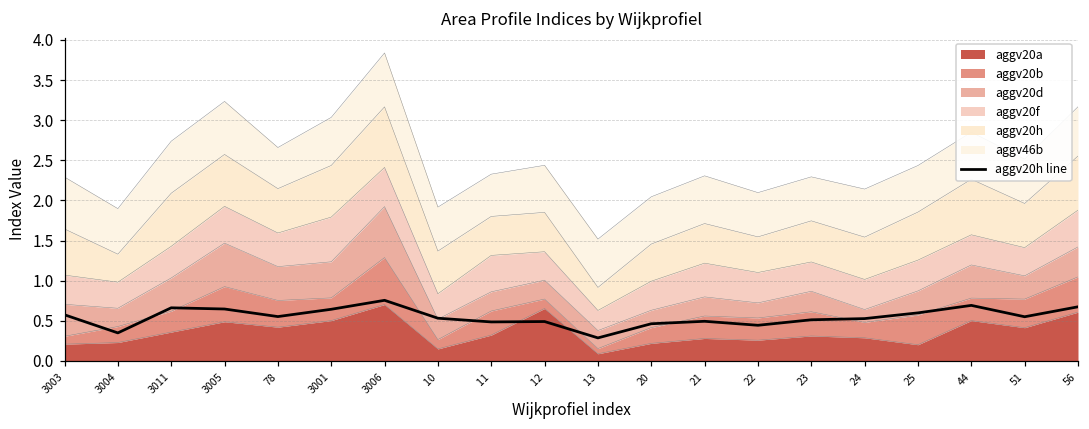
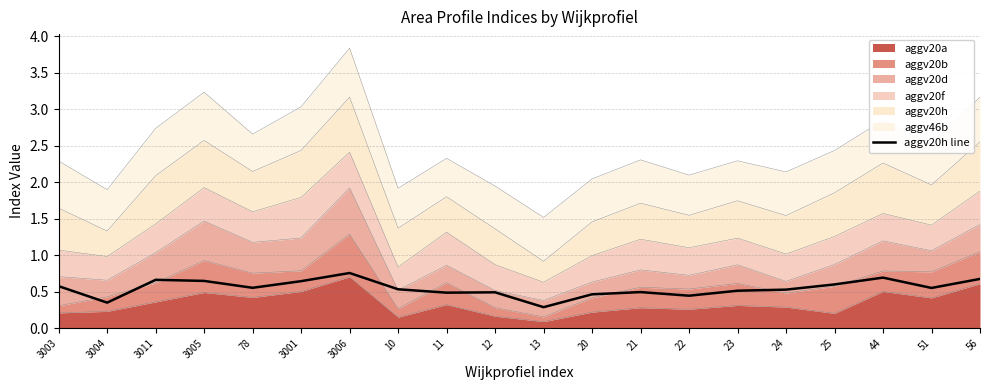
  {
    "aggv20a": {
      "3003": 0.2,
      "3004": 0.2,
      "3011": 0.4,
      "3005": 0.5,
      "78": 0.4,
      "3001": 0.5,
      "3006": 0.7,
      "10": 0.1,
      "11": 0.3,
-     "12": 0.7,
+     "12": 0.2,
      "13": 0.1,
      "20": 0.2,
      "21": 0.3,
      "22": 0.3,
      "23": 0.3,
      "24": 0.3,
      "25": 0.2,
      "44": 0.5,
      "51": 0.4,
      "56": 0.6
    },
    "aggv20h line": {
      "3003": 0.6,
      "3004": 0.3,
      "3011": 0.7,
      "3005": 0.6,
      "78": 0.6,
      "3001": 0.6,
      "3006": 0.8,
      "11": 0.5,
      "13": 0.3,
      "20": 0.5,
      "21": 0.5,
      "22": 0.4,
      "23": 0.5,
      "24": 0.5,
      "44": 0.7,
      "51": 0.6,
      "56": 0.7
    }
  }
